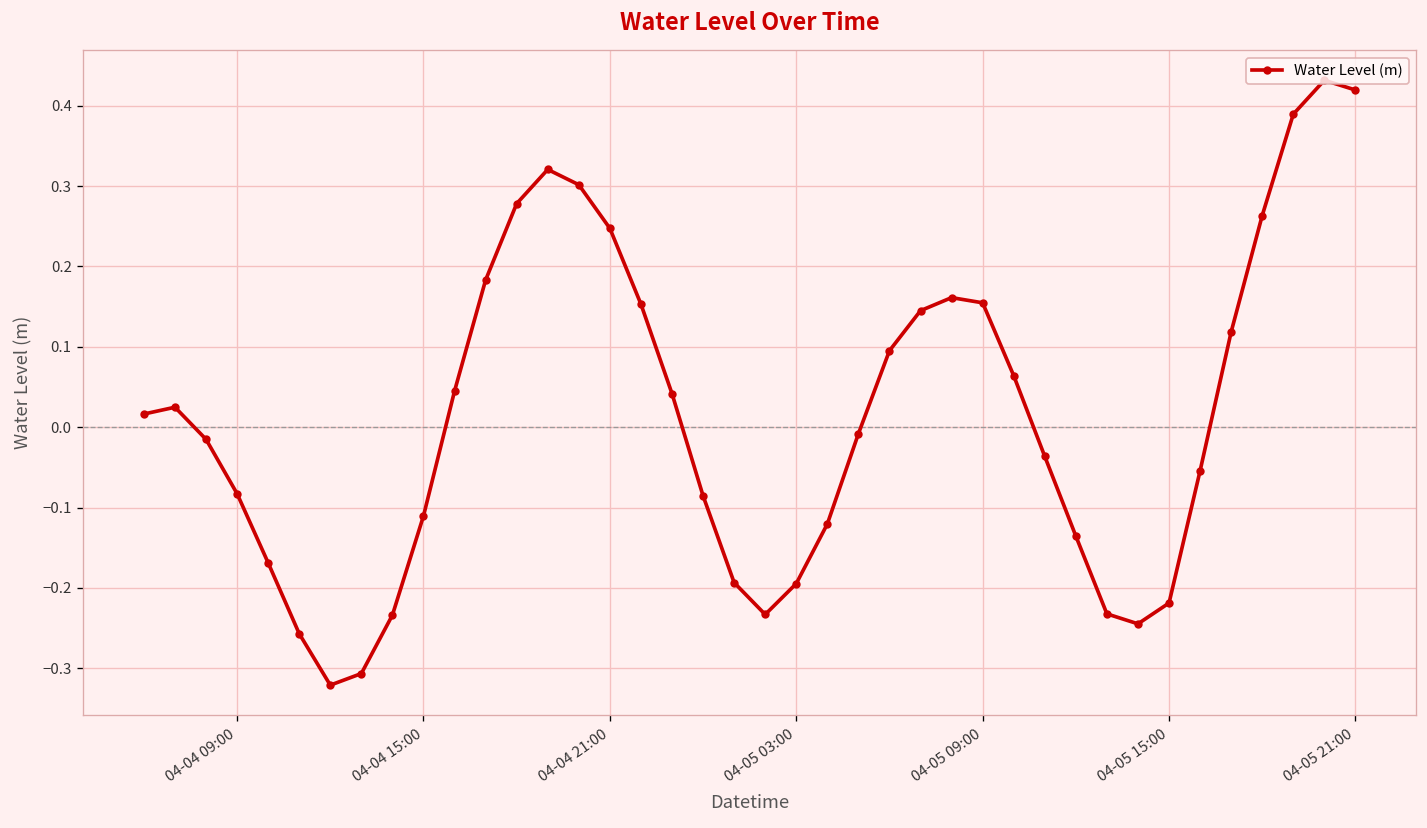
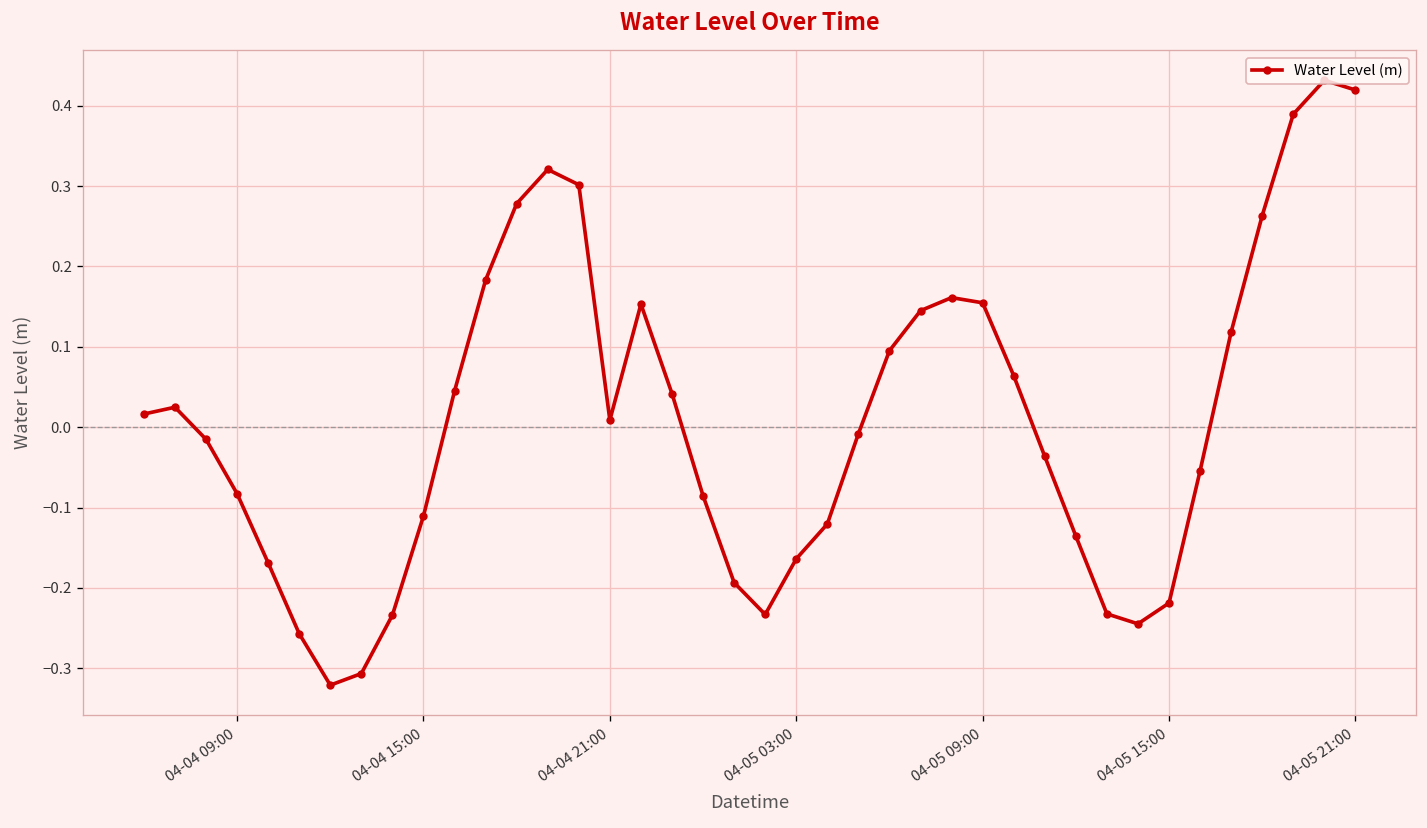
  {
    "04-04 09:00": -0.08,
    "04-04 15:00": -0.11,
-   "04-04 21:00": 0.25,
-   "04-05 03:00": -0.19,
+   "04-04 21:00": 0.01,
+   "04-05 03:00": -0.16,
    "04-05 09:00": 0.15,
    "04-05 15:00": -0.22,
    "04-05 21:00": 0.42
  }
